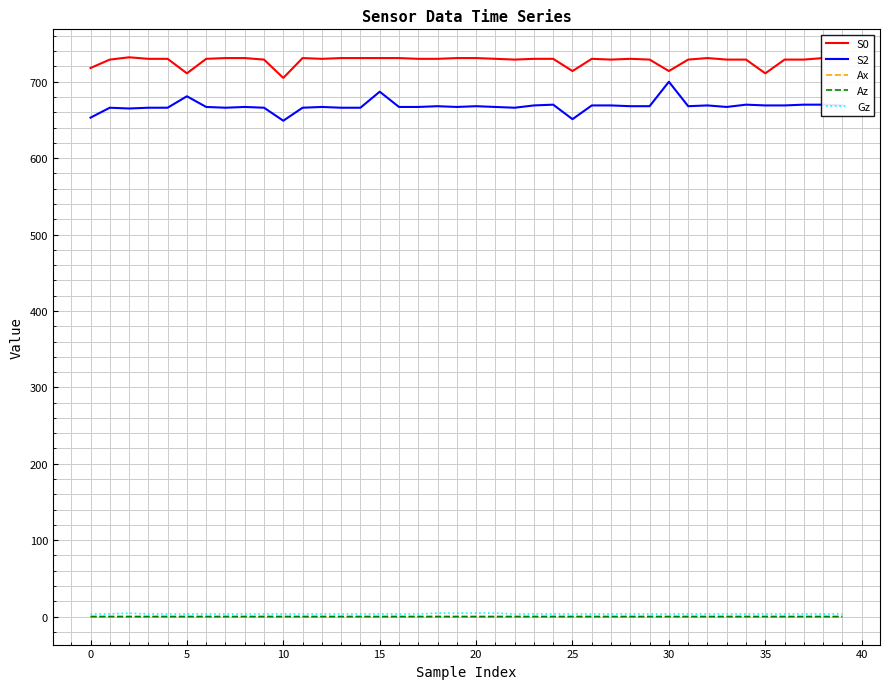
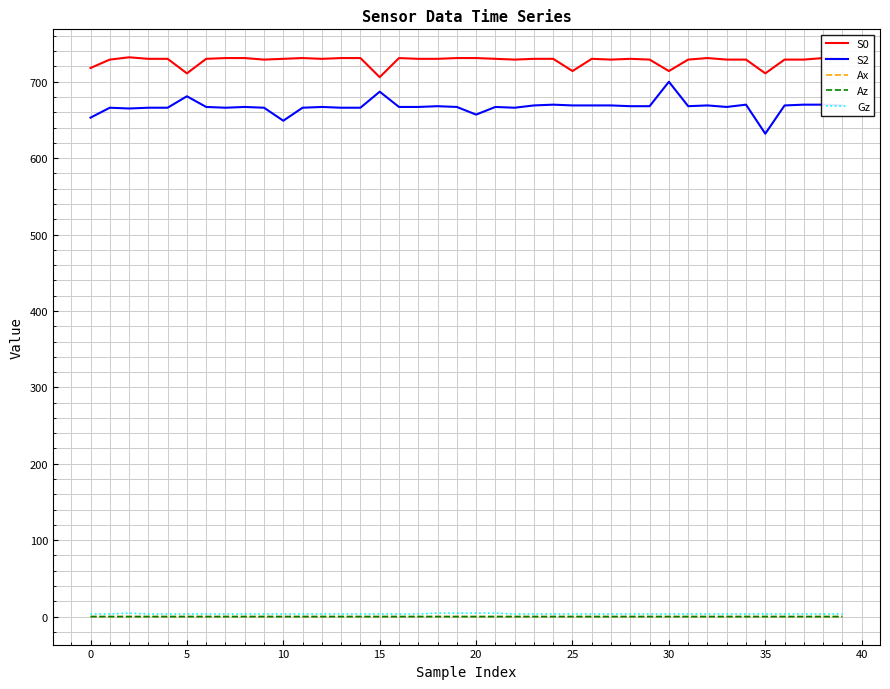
  {
    "S0": {
      "0": 720,
      "5": 710,
-     "10": 710,
-     "15": 730,
+     "10": 730,
+     "15": 710,
      "20": 730,
      "25": 710,
      "30": 710,
      "35": 710
    },
    "S2": {
      "0": 650,
      "5": 680,
      "10": 650,
      "15": 690,
-     "20": 670,
-     "25": 650,
+     "20": 660,
+     "25": 670,
      "30": 700,
-     "35": 670
+     "35": 630
    },
    "Az": {
      "0": 0,
      "5": 0,
      "10": 0,
      "15": 0,
      "20": 0,
      "25": 0,
      "30": 0,
      "35": 0
    },
    "Gz": {
      "0": 0,
      "5": 0,
      "10": 0,
      "15": 0,
      "20": 0,
      "25": 0,
      "30": 0,
      "35": 0
    }
  }
